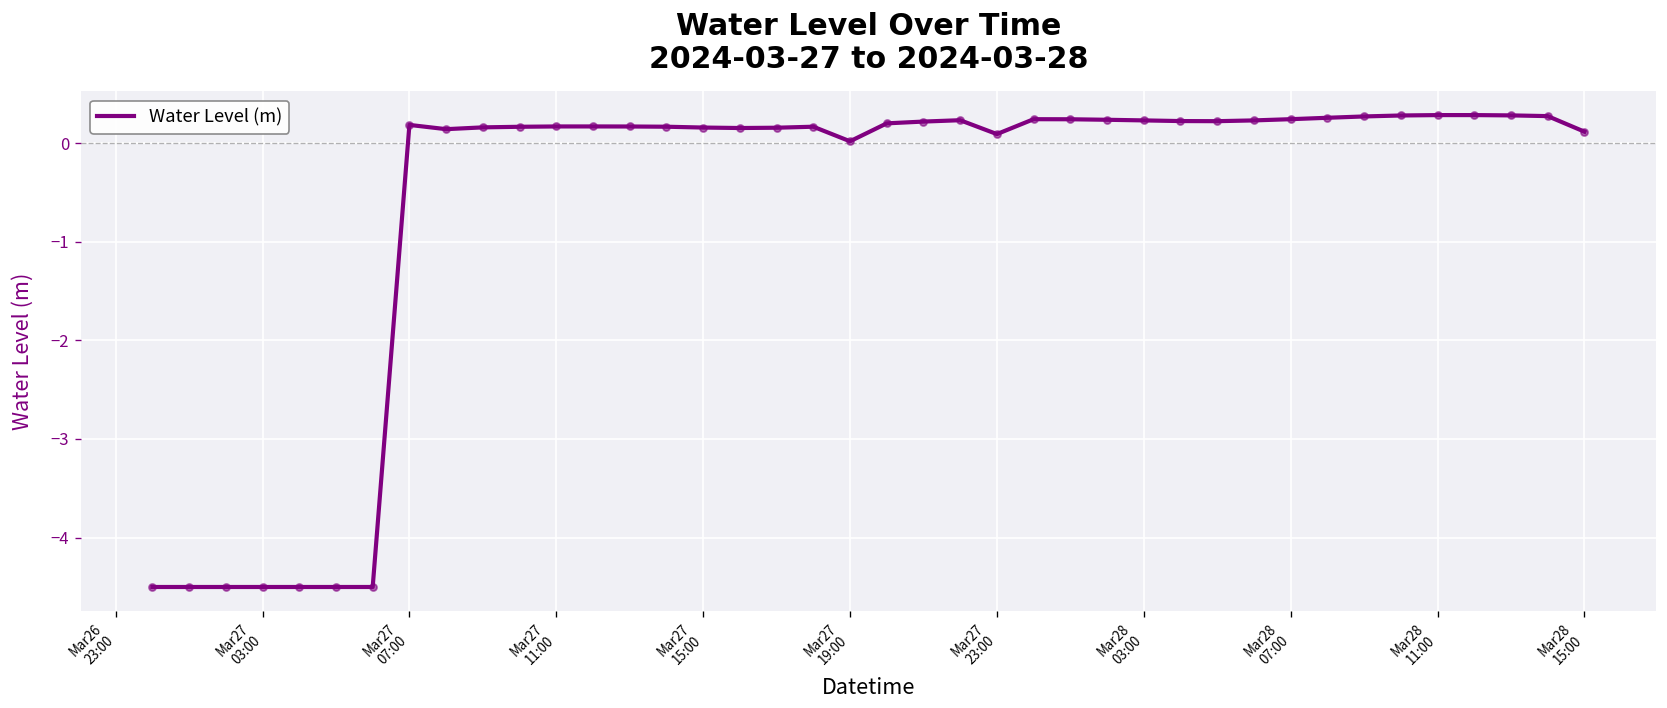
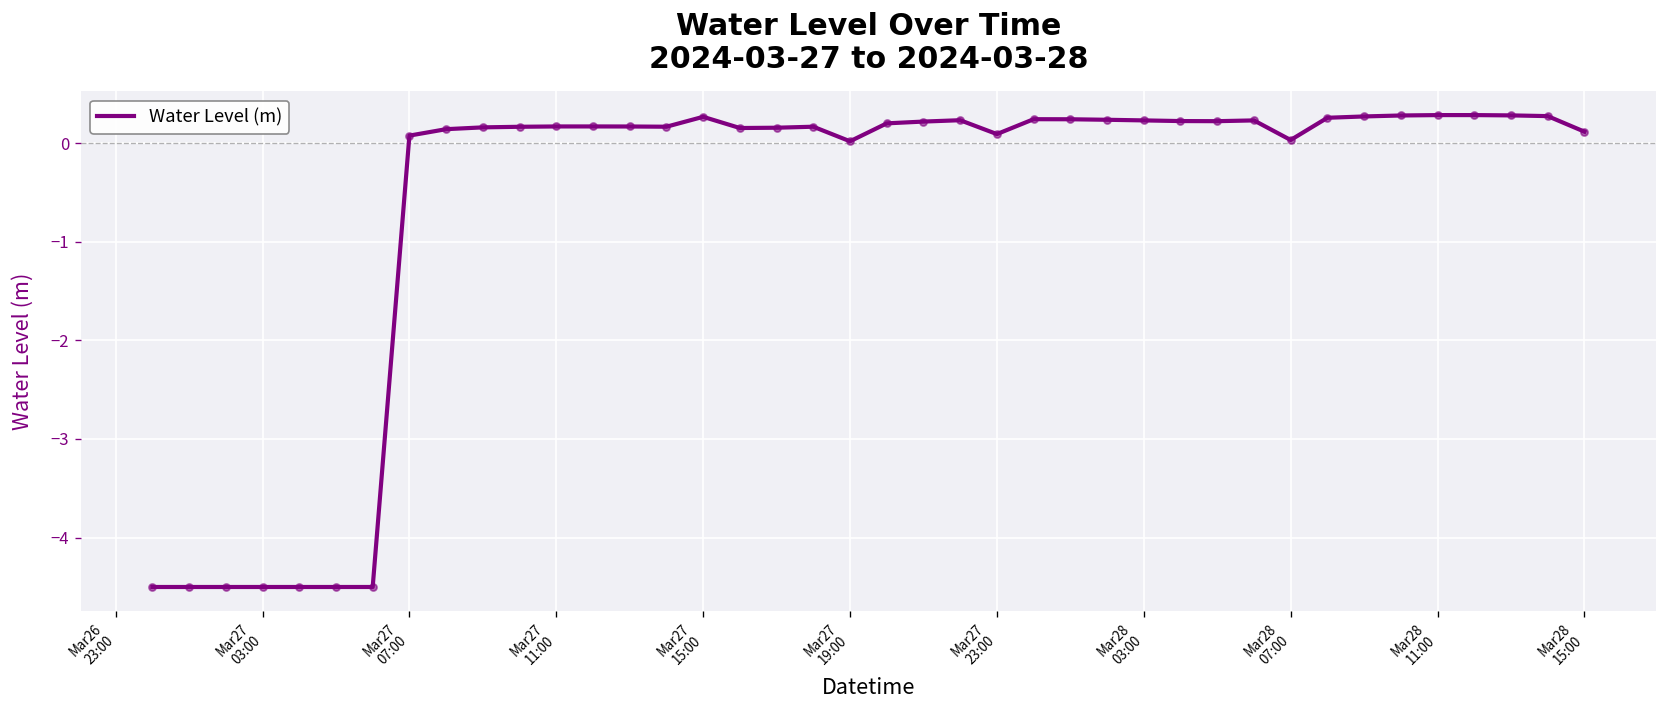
  {
    "Mar27 03:00": -4.5,
-   "Mar27 07:00": 0.2,
+   "Mar27 07:00": 0.1,
    "Mar27 11:00": 0.2,
-   "Mar27 15:00": 0.2,
+   "Mar27 15:00": 0.3,
    "Mar27 19:00": 0.0,
    "Mar27 23:00": 0.1,
    "Mar28 03:00": 0.2,
-   "Mar28 07:00": 0.2,
+   "Mar28 07:00": 0.0,
    "Mar28 11:00": 0.3,
    "Mar28 15:00": 0.1
  }
